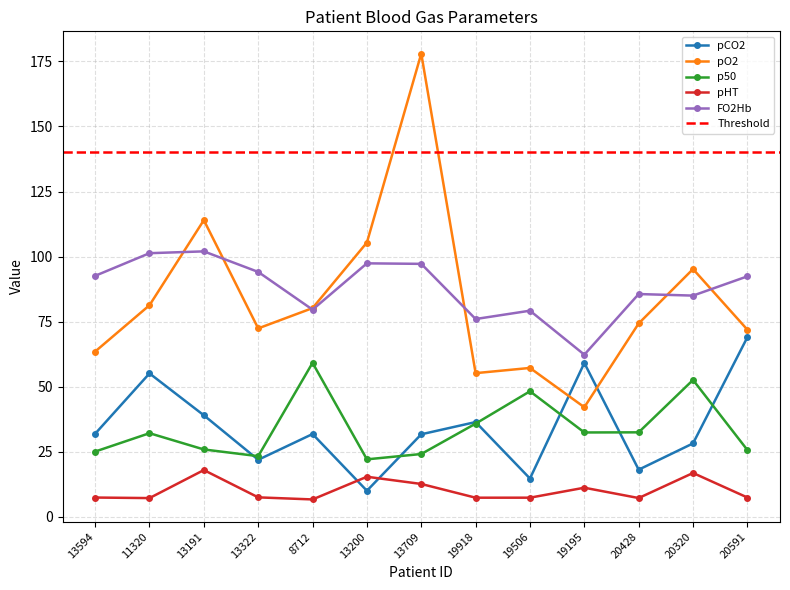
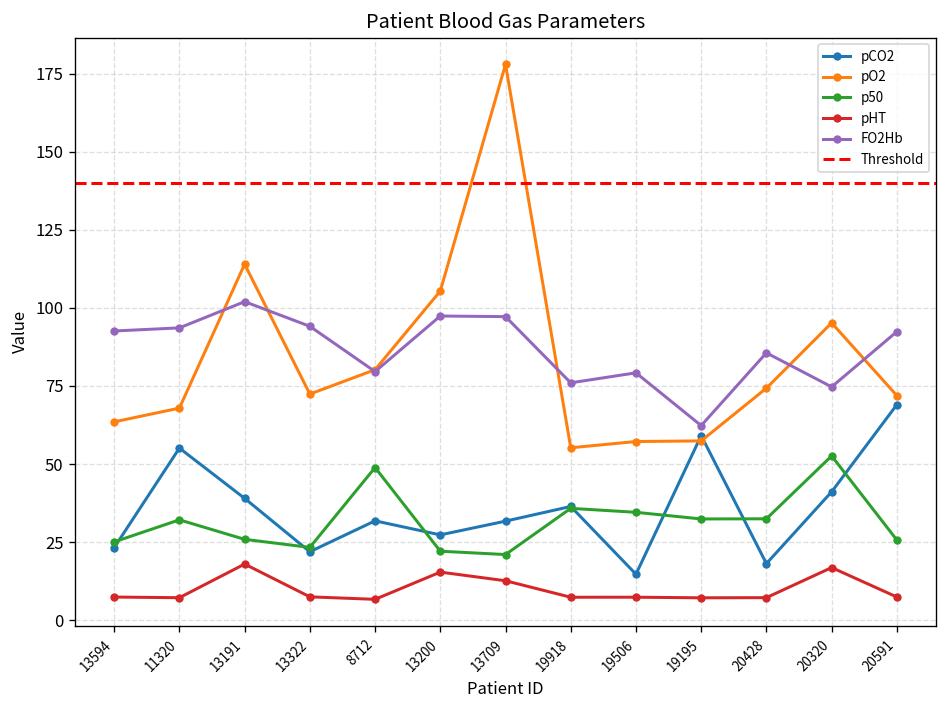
  {
    "pCO2": {
-     "13594": 32,
+     "13594": 23,
      "11320": 55,
      "13191": 39,
      "13322": 22,
      "8712": 32,
-     "13200": 10,
+     "13200": 27,
      "13709": 32,
      "19506": 15,
      "19195": 59,
      "20428": 18,
-     "20320": 28,
+     "20320": 41,
      "20591": 69
    },
    "pO2": {
      "13594": 64,
-     "11320": 81,
+     "11320": 68,
      "13191": 114,
      "13322": 72,
      "13200": 105,
      "13709": 178,
      "19918": 55,
      "19506": 57,
-     "19195": 42,
+     "19195": 57,
      "20428": 74,
      "20320": 95,
      "20591": 72
    },
    "p50": {
      "13594": 25,
      "11320": 32,
      "13191": 26,
      "13322": 23,
-     "8712": 59,
+     "8712": 49,
      "13200": 22,
-     "13709": 24,
-     "19506": 48,
+     "13709": 21,
+     "19506": 35,
      "19195": 32,
      "20428": 32,
      "20320": 53,
      "20591": 26
    },
    "pHT": {
      "13594": 7,
      "11320": 7,
      "13191": 18,
      "13322": 7,
      "8712": 7,
      "13200": 15,
      "13709": 13,
      "19918": 7,
      "19506": 7,
-     "19195": 11,
+     "19195": 7,
      "20428": 7,
      "20320": 17,
      "20591": 7
    },
    "FO2Hb": {
      "13594": 93,
-     "11320": 101,
+     "11320": 94,
      "13191": 102,
      "13322": 94,
      "13200": 97,
      "13709": 97,
      "19918": 76,
      "19506": 79,
      "19195": 62,
      "20428": 86,
-     "20320": 85,
+     "20320": 75,
      "20591": 92
    }
  }
